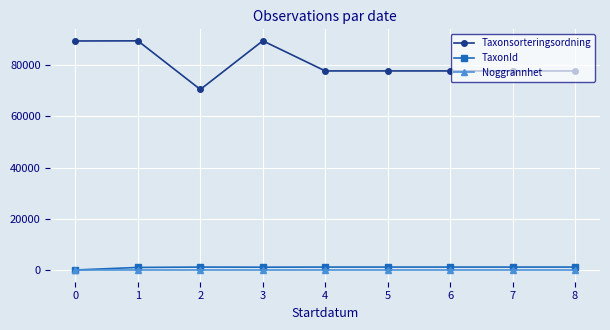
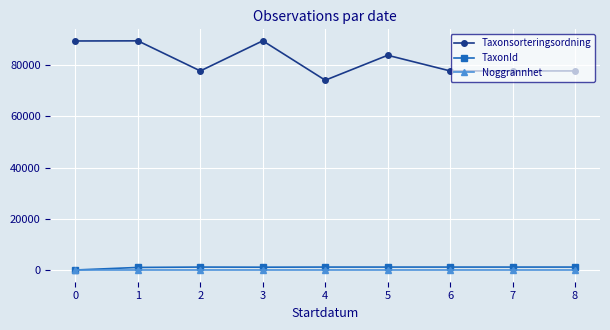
  {
    "Taxonsorteringsordning": {
      "0": 89000,
      "1": 89000,
-     "2": 70000,
+     "2": 78000,
      "3": 89000,
-     "4": 78000,
-     "5": 78000,
+     "4": 74000,
+     "5": 84000,
      "6": 78000
    },
    "TaxonId": {
      "1": 1000,
      "2": 1000,
      "3": 1000,
      "4": 1000,
      "5": 1000,
      "6": 1000,
      "7": 1000,
      "8": 1000
    },
    "Noggrannhet": {
      "1": 0,
      "2": 0,
      "3": 0,
      "4": 0,
      "5": 0,
      "6": 0,
      "7": 0,
      "8": 0
    }
  }
